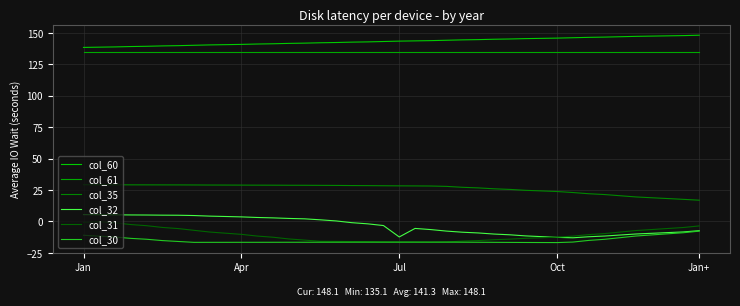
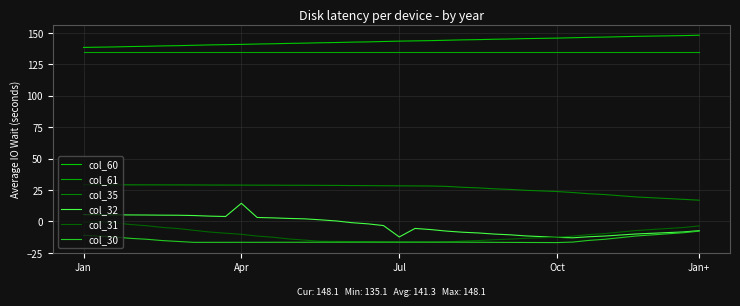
  {
    "col_32": {
-     "Apr": 4,
+     "Apr": 14,
      "Jul": -12
    }
  }
